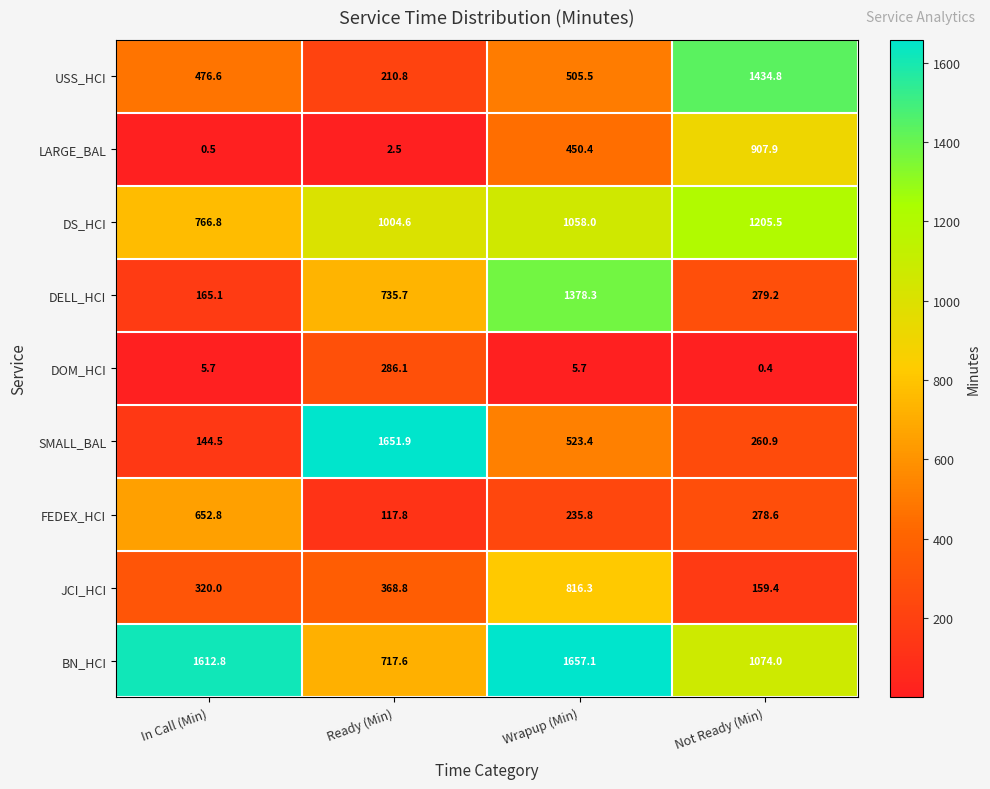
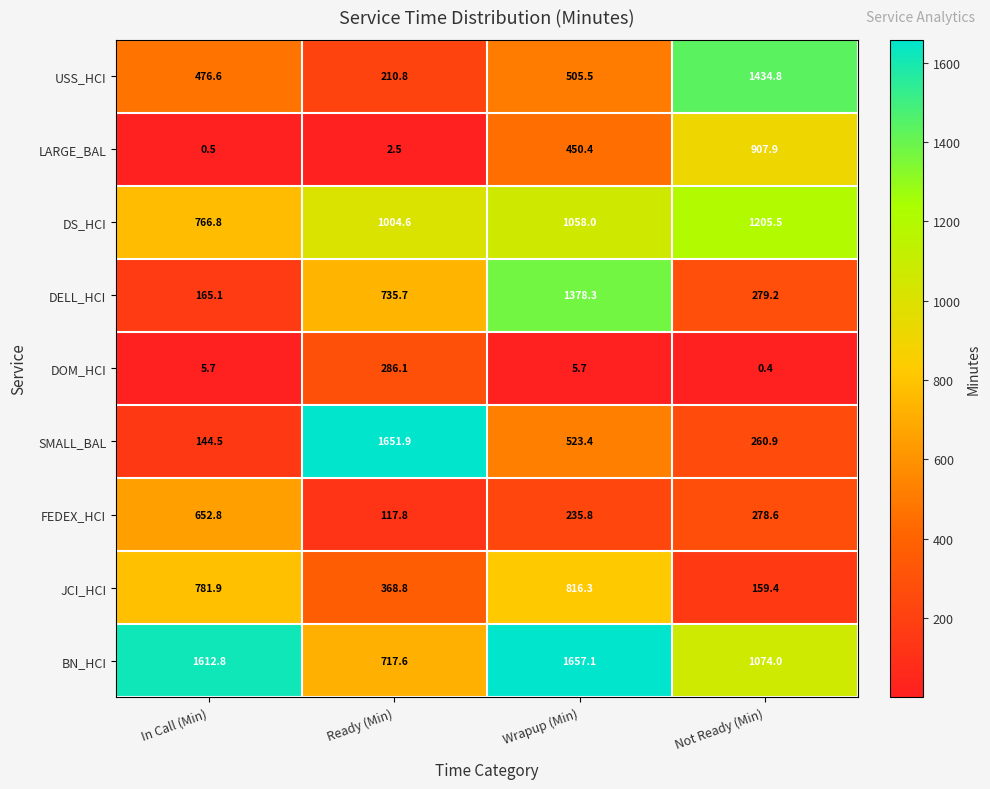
  {
    "USS_HCI": {
      "In Call (Min)": 476.6,
      "Ready (Min)": 210.8,
      "Wrapup (Min)": 505.5,
      "Not Ready (Min)": 1434.8
    },
    "LARGE_BAL": {
      "In Call (Min)": 0.5,
      "Ready (Min)": 2.5,
      "Wrapup (Min)": 450.4,
      "Not Ready (Min)": 907.9
    },
    "DS_HCI": {
      "In Call (Min)": 766.8,
      "Ready (Min)": 1004.6,
      "Wrapup (Min)": 1058.0,
      "Not Ready (Min)": 1205.5
    },
    "DELL_HCI": {
      "In Call (Min)": 165.1,
      "Ready (Min)": 735.7,
      "Wrapup (Min)": 1378.3,
      "Not Ready (Min)": 279.2
    },
    "DOM_HCI": {
      "In Call (Min)": 5.7,
      "Ready (Min)": 286.1,
      "Wrapup (Min)": 5.7,
      "Not Ready (Min)": 0.4
    },
    "SMALL_BAL": {
      "In Call (Min)": 144.5,
      "Ready (Min)": 1651.9,
      "Wrapup (Min)": 523.4,
      "Not Ready (Min)": 260.9
    },
    "FEDEX_HCI": {
      "In Call (Min)": 652.8,
      "Ready (Min)": 117.8,
      "Wrapup (Min)": 235.8,
      "Not Ready (Min)": 278.6
    },
    "JCI_HCI": {
-     "In Call (Min)": 320.0,
+     "In Call (Min)": 781.9,
      "Ready (Min)": 368.8,
      "Wrapup (Min)": 816.3,
      "Not Ready (Min)": 159.4
    },
    "BN_HCI": {
      "In Call (Min)": 1612.8,
      "Ready (Min)": 717.6,
      "Wrapup (Min)": 1657.1,
      "Not Ready (Min)": 1074.0
    }
  }
